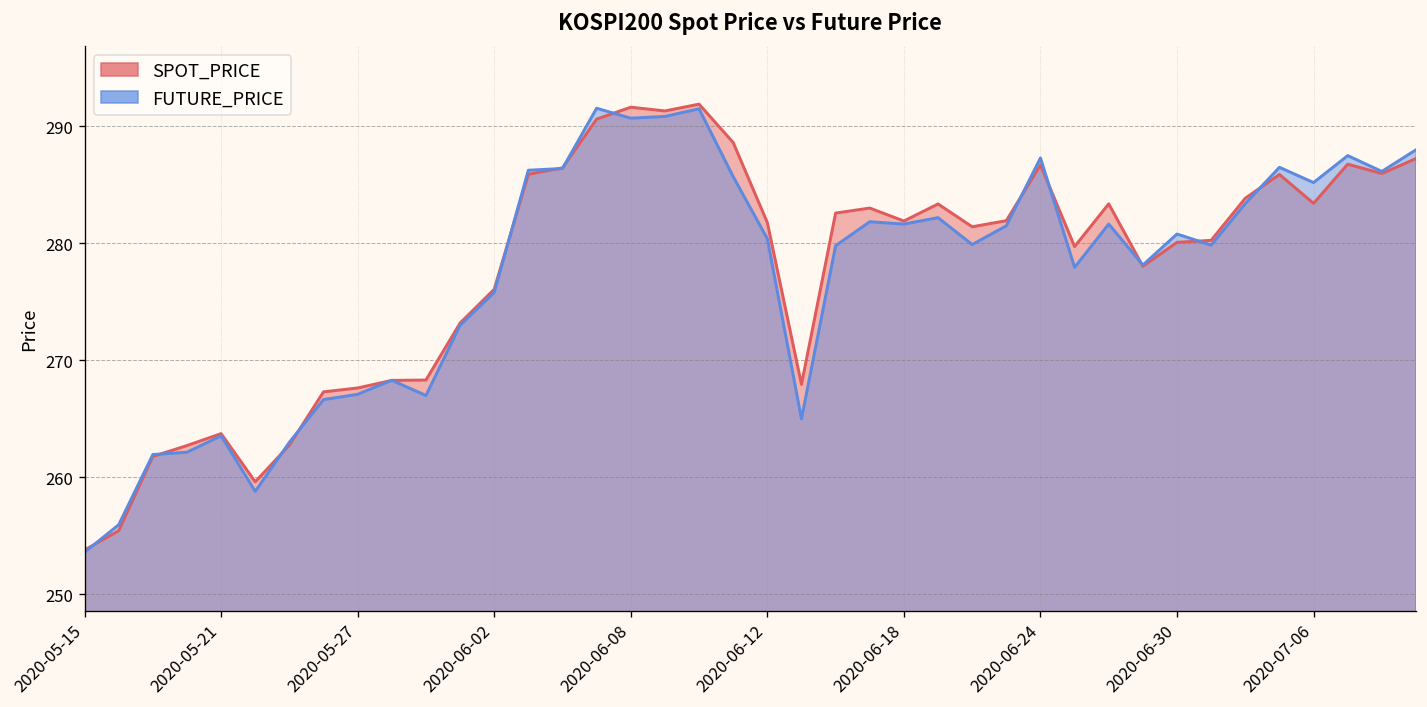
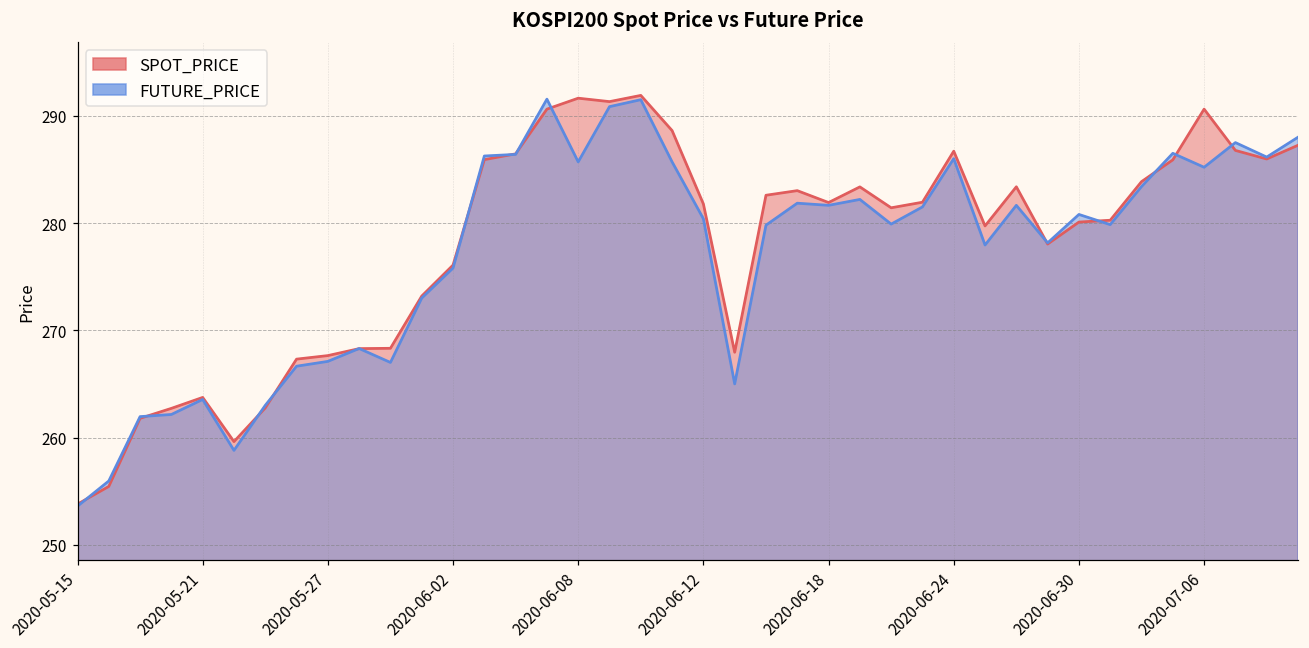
  {
    "SPOT_PRICE": {
      "2020-05-27": 268,
      "2020-06-02": 276,
      "2020-06-08": 292,
      "2020-06-12": 282,
      "2020-06-18": 282,
      "2020-06-24": 287,
      "2020-06-30": 280,
-     "2020-07-06": 283
+     "2020-07-06": 291
    },
    "FUTURE_PRICE": {
      "2020-05-27": 267,
      "2020-06-02": 276,
-     "2020-06-08": 291,
+     "2020-06-08": 286,
      "2020-06-12": 280,
      "2020-06-18": 282,
-     "2020-06-24": 287,
+     "2020-06-24": 286,
      "2020-06-30": 281,
      "2020-07-06": 285
    }
  }
